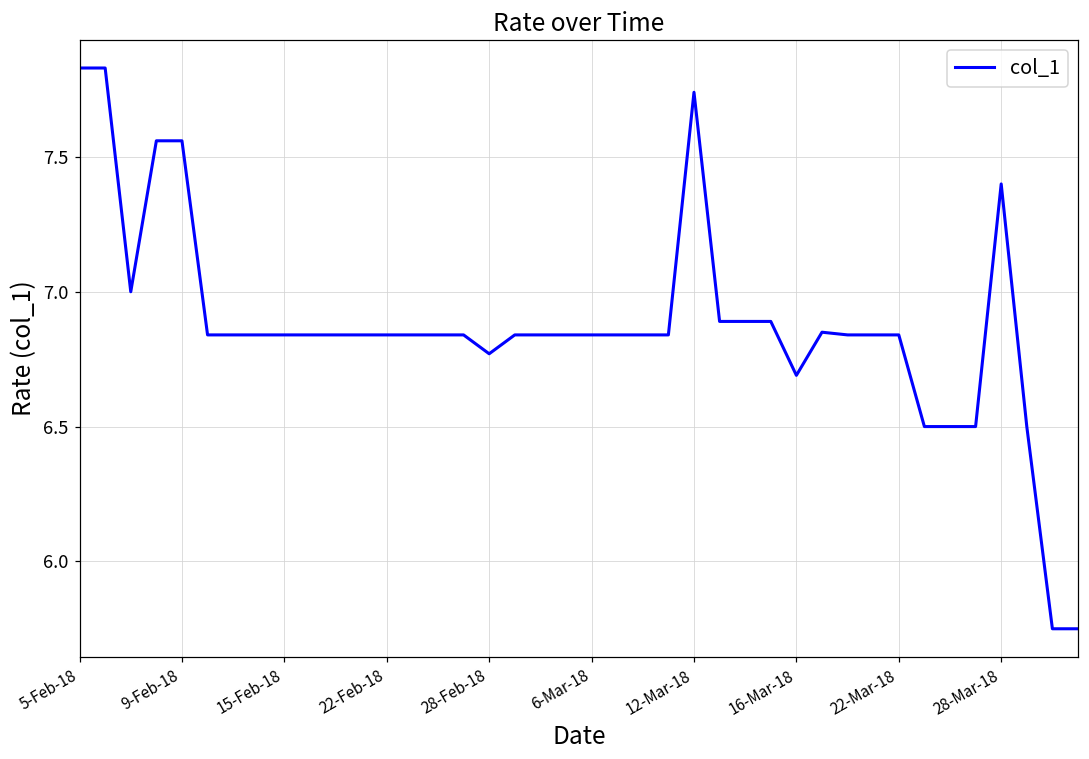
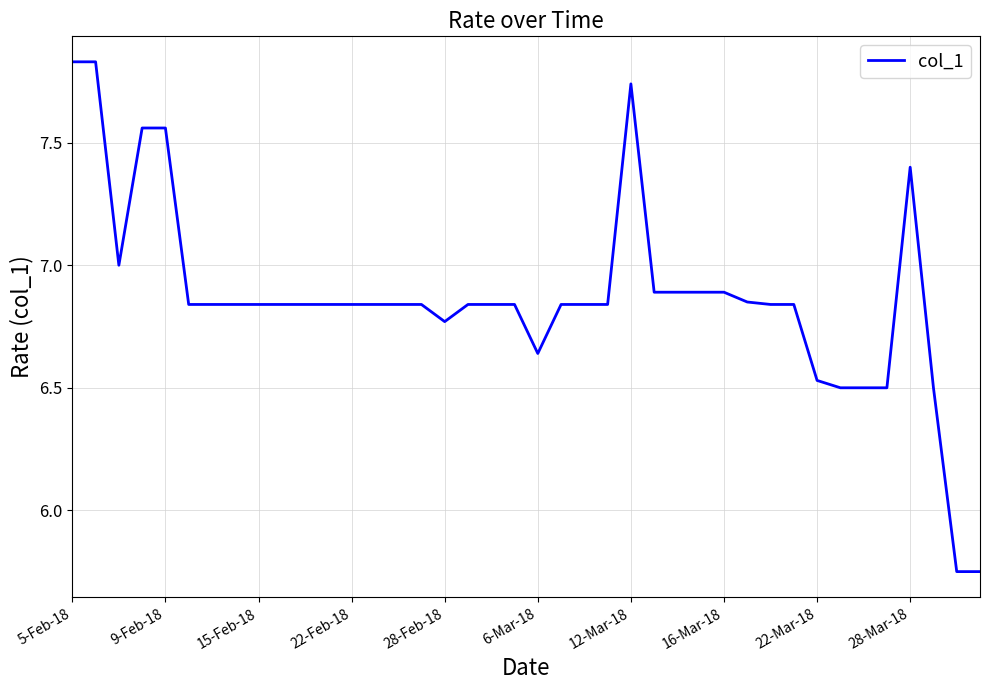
  {
    "5-Feb-18": 7.83,
    "9-Feb-18": 7.56,
    "15-Feb-18": 6.84,
    "22-Feb-18": 6.84,
    "28-Feb-18": 6.77,
-   "6-Mar-18": 6.84,
+   "6-Mar-18": 6.64,
    "12-Mar-18": 7.74,
-   "16-Mar-18": 6.69,
-   "22-Mar-18": 6.84,
+   "16-Mar-18": 6.89,
+   "22-Mar-18": 6.53,
    "28-Mar-18": 7.40
  }
